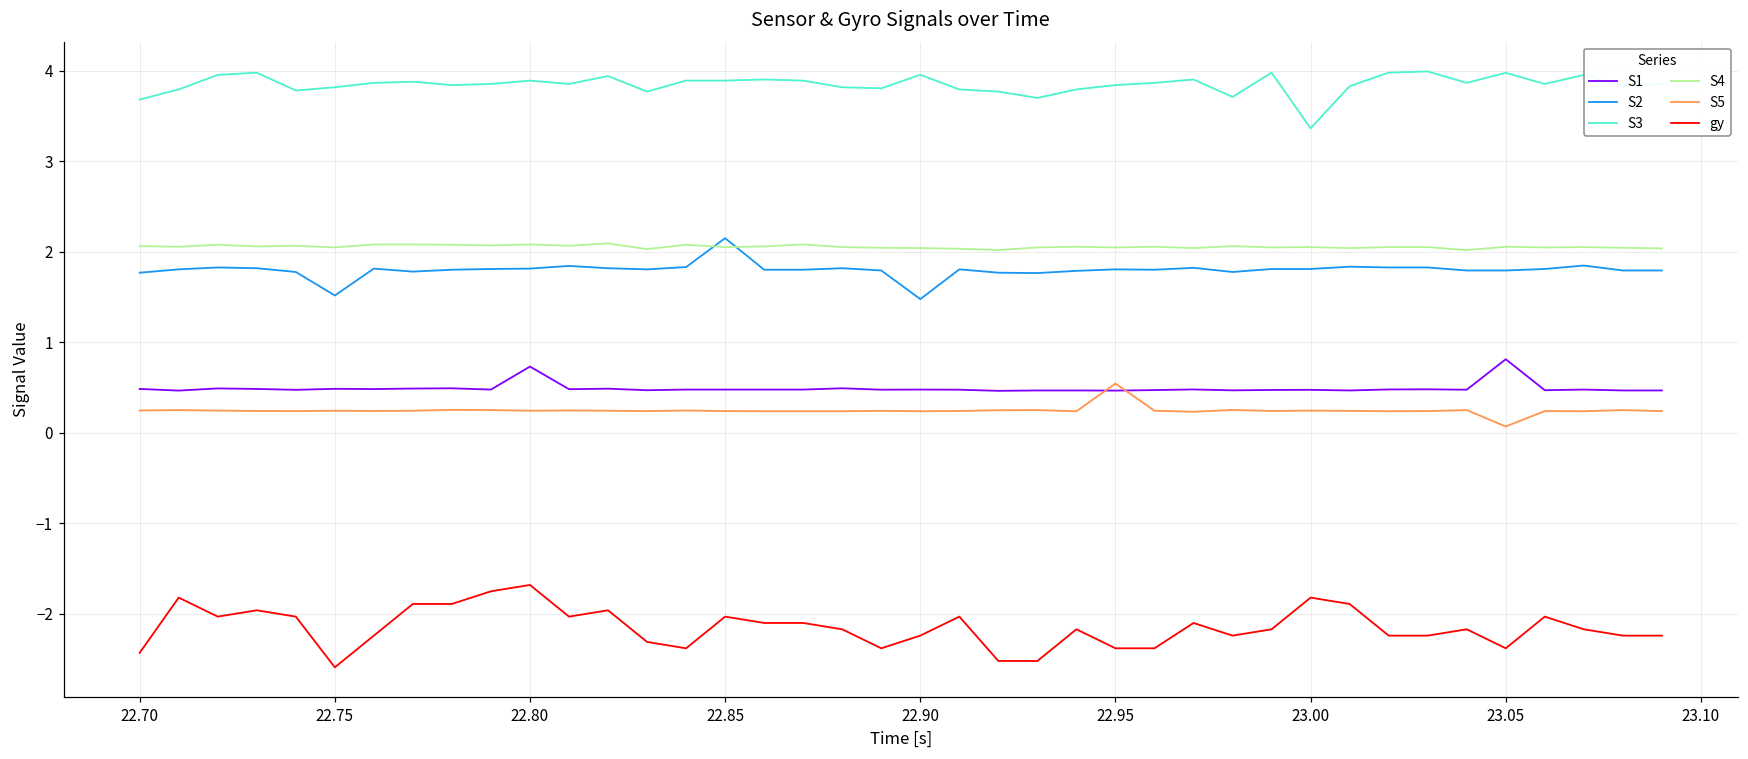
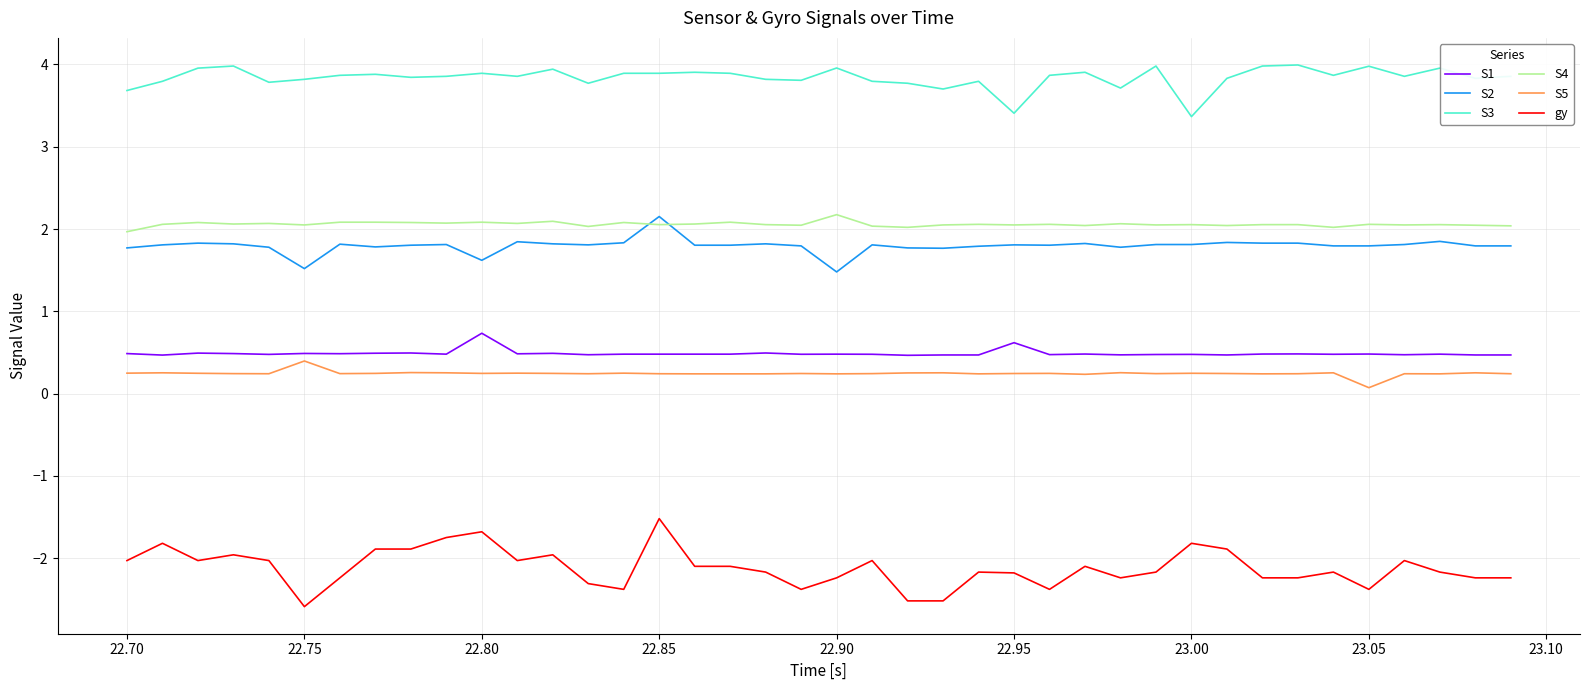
  {
    "S1": {
      "22.70": 0.5,
      "22.75": 0.5,
      "22.80": 0.7,
      "22.85": 0.5,
      "22.90": 0.5,
-     "22.95": 0.5,
+     "22.95": 0.6,
      "23.00": 0.5,
-     "23.05": 0.8
+     "23.05": 0.5
    },
    "S2": {
      "22.70": 1.8,
      "22.75": 1.5,
-     "22.80": 1.8,
+     "22.80": 1.6,
      "22.85": 2.2,
      "22.90": 1.5,
      "22.95": 1.8,
      "23.00": 1.8,
      "23.05": 1.8
    },
    "S3": {
      "22.70": 3.7,
      "22.75": 3.8,
      "22.80": 3.9,
      "22.85": 3.9,
      "22.90": 4.0,
-     "22.95": 3.8,
+     "22.95": 3.4,
      "23.00": 3.4,
      "23.05": 4.0
    },
    "S4": {
-     "22.70": 2.1,
+     "22.70": 2.0,
      "22.75": 2.0,
      "22.80": 2.1,
      "22.85": 2.1,
-     "22.90": 2.0,
+     "22.90": 2.2,
      "22.95": 2.0,
      "23.00": 2.1,
      "23.05": 2.1
    },
    "S5": {
      "22.70": 0.2,
-     "22.75": 0.2,
+     "22.75": 0.4,
      "22.80": 0.2,
      "22.85": 0.2,
      "22.90": 0.2,
-     "22.95": 0.5,
+     "22.95": 0.2,
      "23.00": 0.2,
      "23.05": 0.1
    },
    "gy": {
-     "22.70": -2.4,
+     "22.70": -2.0,
      "22.75": -2.6,
      "22.80": -1.7,
-     "22.85": -2.0,
+     "22.85": -1.5,
      "22.90": -2.2,
-     "22.95": -2.4,
+     "22.95": -2.2,
      "23.00": -1.8,
      "23.05": -2.4
    }
  }
